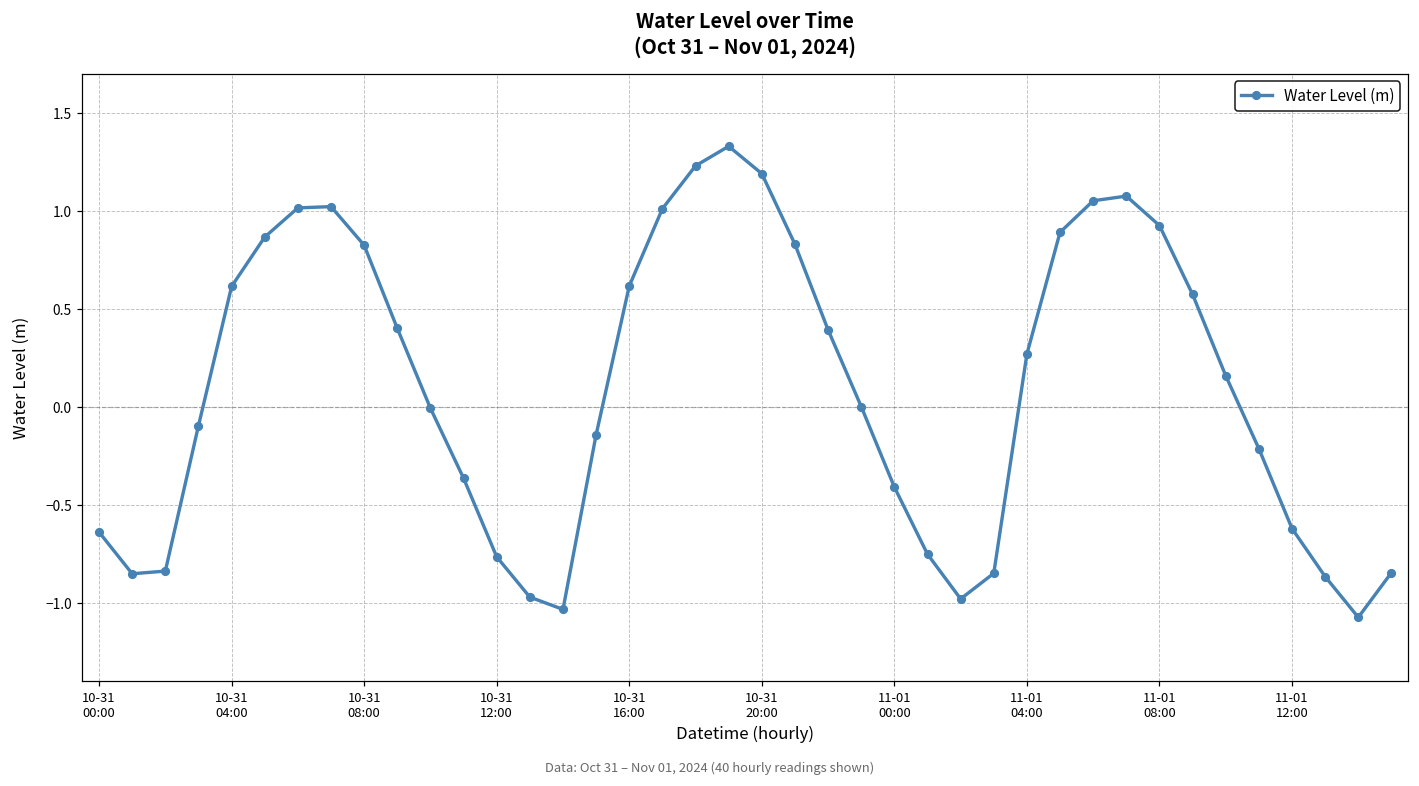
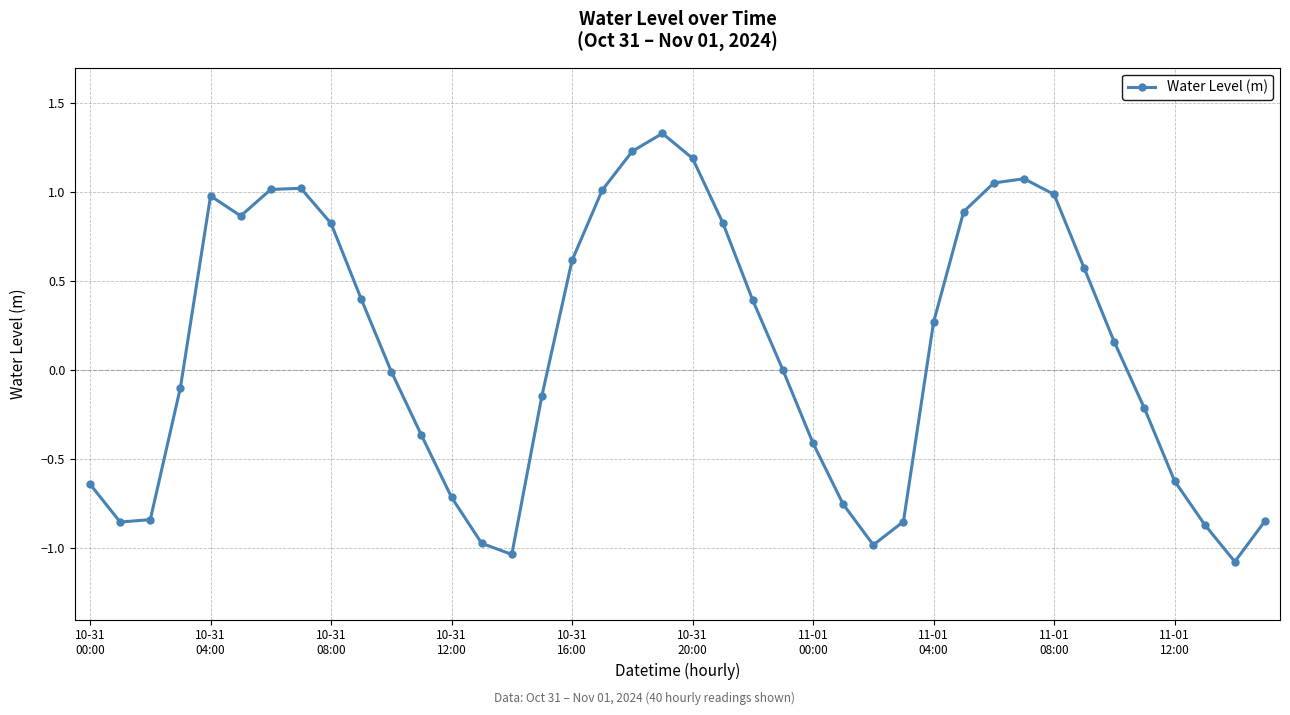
  {
    "10-31 00:00": -0.64,
-   "10-31 04:00": 0.61,
+   "10-31 04:00": 0.98,
    "10-31 08:00": 0.82,
-   "10-31 12:00": -0.77,
+   "10-31 12:00": -0.71,
    "10-31 16:00": 0.62,
    "10-31 20:00": 1.19,
    "11-01 00:00": -0.41,
    "11-01 04:00": 0.27,
-   "11-01 08:00": 0.93,
+   "11-01 08:00": 0.99,
    "11-01 12:00": -0.62
  }
